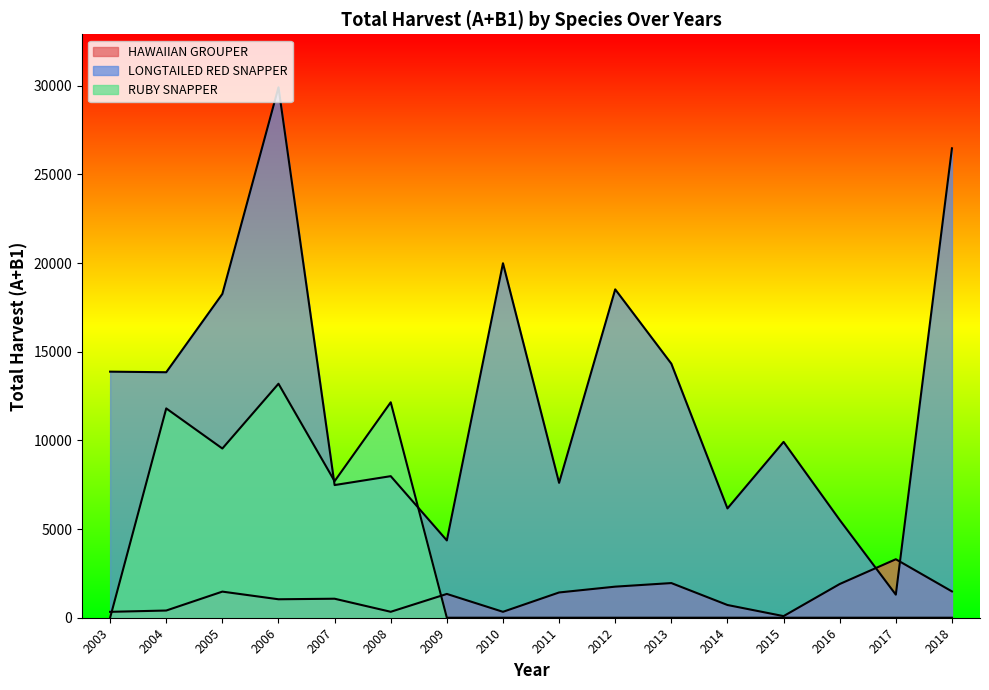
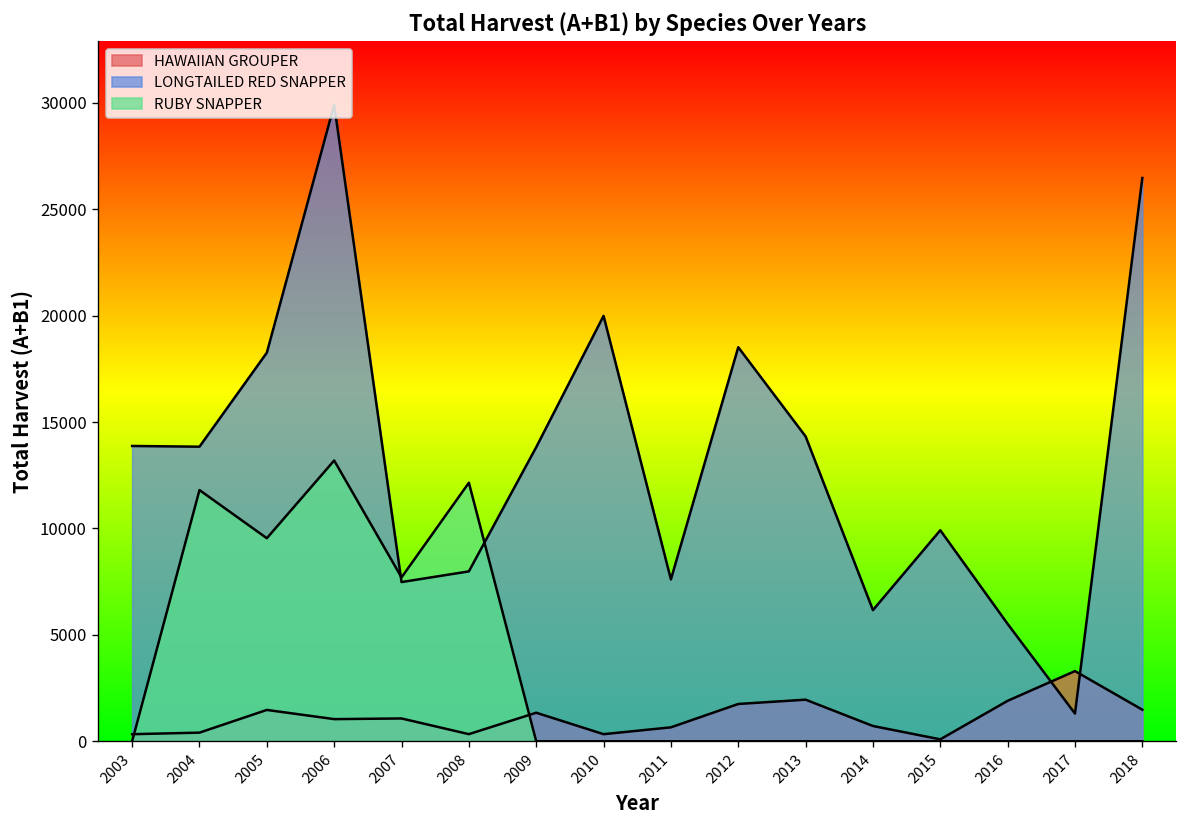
  {
    "HAWAIIAN GROUPER": {
      "2003": 300,
      "2004": 400,
      "2005": 1500,
      "2006": 1000,
      "2007": 1100,
      "2008": 300,
      "2009": 1300,
      "2010": 300,
-     "2011": 1400,
+     "2011": 700,
      "2012": 1800,
      "2013": 2000,
      "2014": 700,
      "2016": 1900,
      "2017": 3300,
      "2018": 1500
    },
    "LONGTAILED RED SNAPPER": {
      "2003": 13900,
      "2004": 13800,
      "2005": 18300,
      "2007": 7500,
      "2008": 8000,
-     "2009": 4400,
+     "2009": 13800,
      "2010": 20000,
      "2011": 7600,
      "2012": 18500,
      "2013": 14300,
      "2014": 6200,
      "2015": 9900,
      "2016": 5500,
      "2017": 1300,
      "2018": 26500
    },
    "RUBY SNAPPER": {
      "2003": 0,
      "2004": 11800,
      "2005": 9500,
      "2006": 13200,
      "2007": 7700,
      "2008": 12200,
      "2009": 0,
      "2010": 0,
      "2011": 0,
      "2012": 0,
      "2013": 0,
      "2014": 0,
      "2016": 0,
      "2017": 0,
      "2018": 0
    }
  }
